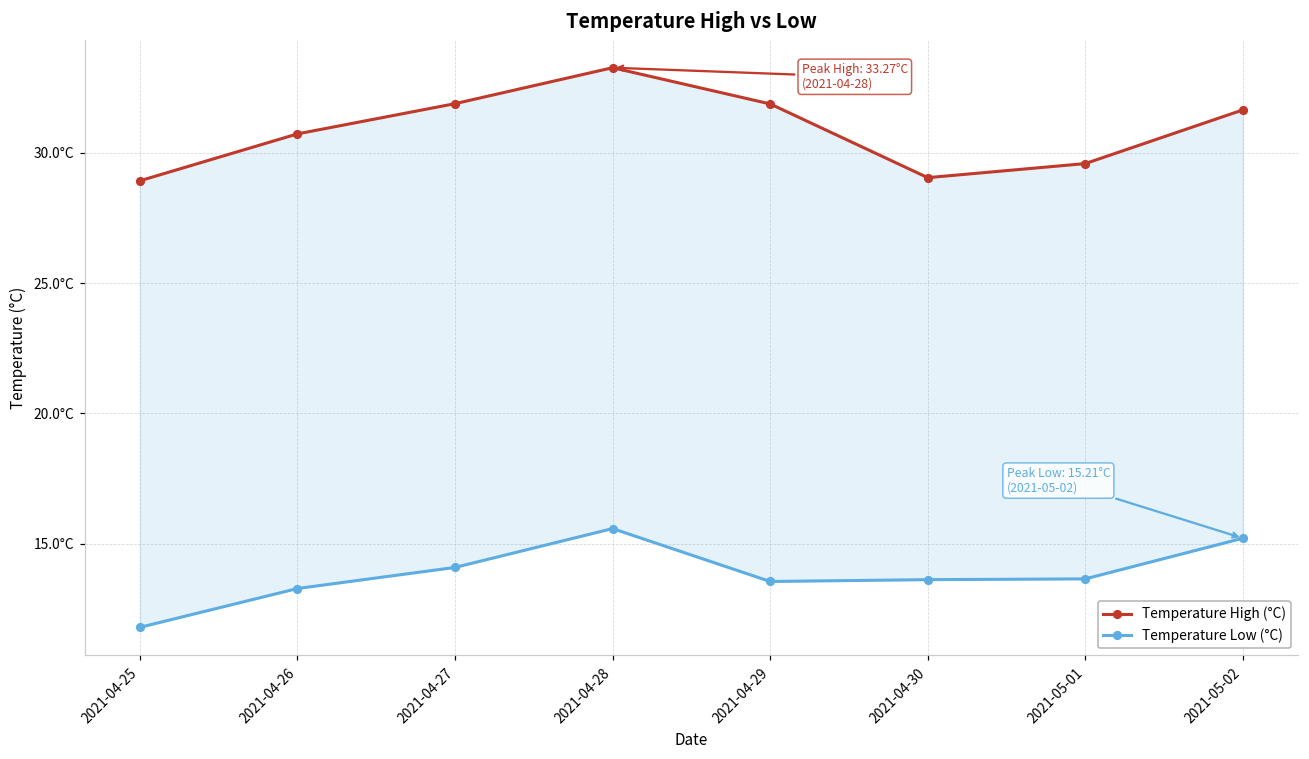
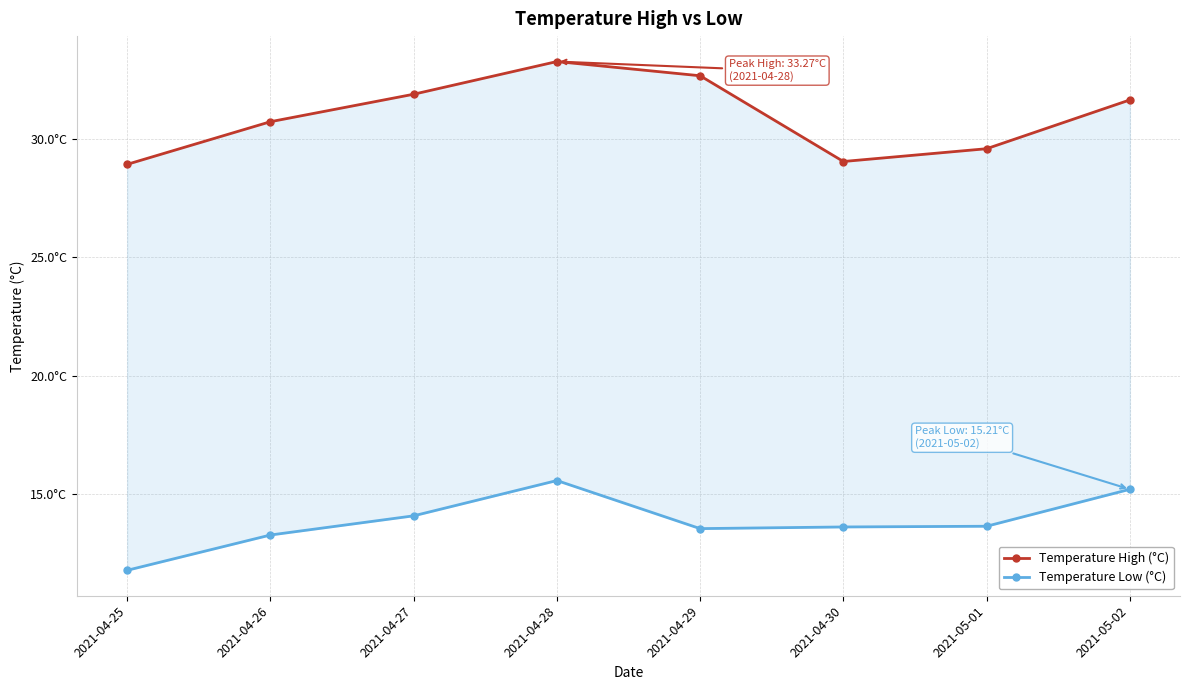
  {
    "Temperature High (°C)": {
      "2021-04-25": "28.9°C",
      "2021-04-26": "30.7°C",
      "2021-04-27": "31.9°C",
-     "2021-04-29": "31.9°C",
+     "2021-04-29": "32.7°C",
      "2021-04-30": "29.1°C",
      "2021-05-01": "29.6°C",
      "2021-05-02": "31.7°C"
    },
    "Temperature Low (°C)": {
      "2021-04-25": "11.8°C",
      "2021-04-26": "13.3°C",
      "2021-04-27": "14.1°C",
      "2021-04-28": "15.6°C",
      "2021-04-29": "13.6°C",
      "2021-04-30": "13.6°C",
      "2021-05-01": "13.7°C"
    }
  }
